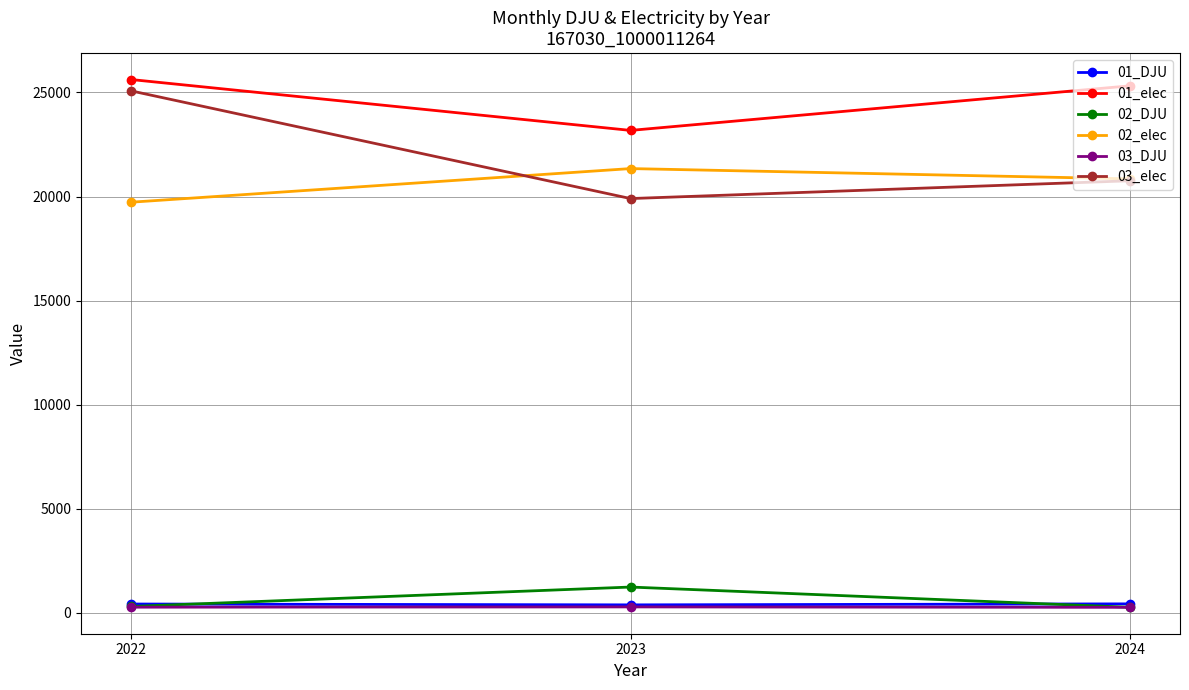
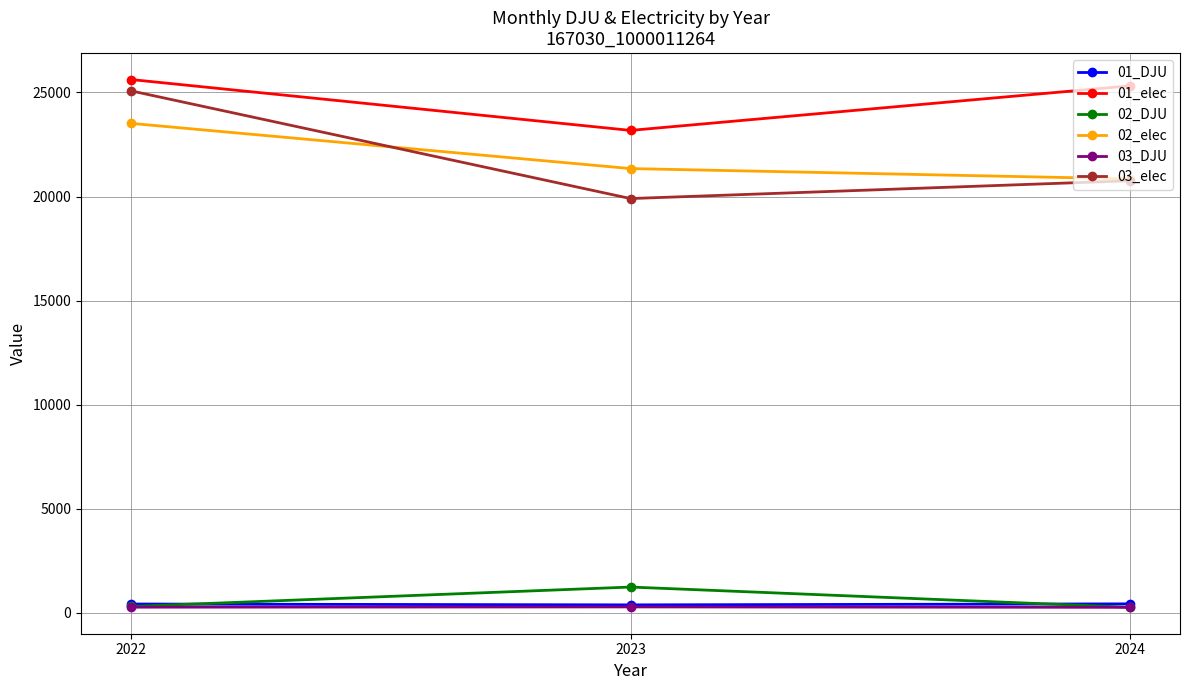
  {
    "01_DJU": {
      "2024": 400
    },
    "01_elec": {
      "2022": 25600,
      "2023": 23200
    },
    "02_DJU": {
      "2023": 1200
    },
    "02_elec": {
-     "2022": 19700,
+     "2022": 23500,
      "2023": 21300
    },
    "03_elec": {
      "2022": 25100,
      "2023": 19900
    }
  }
